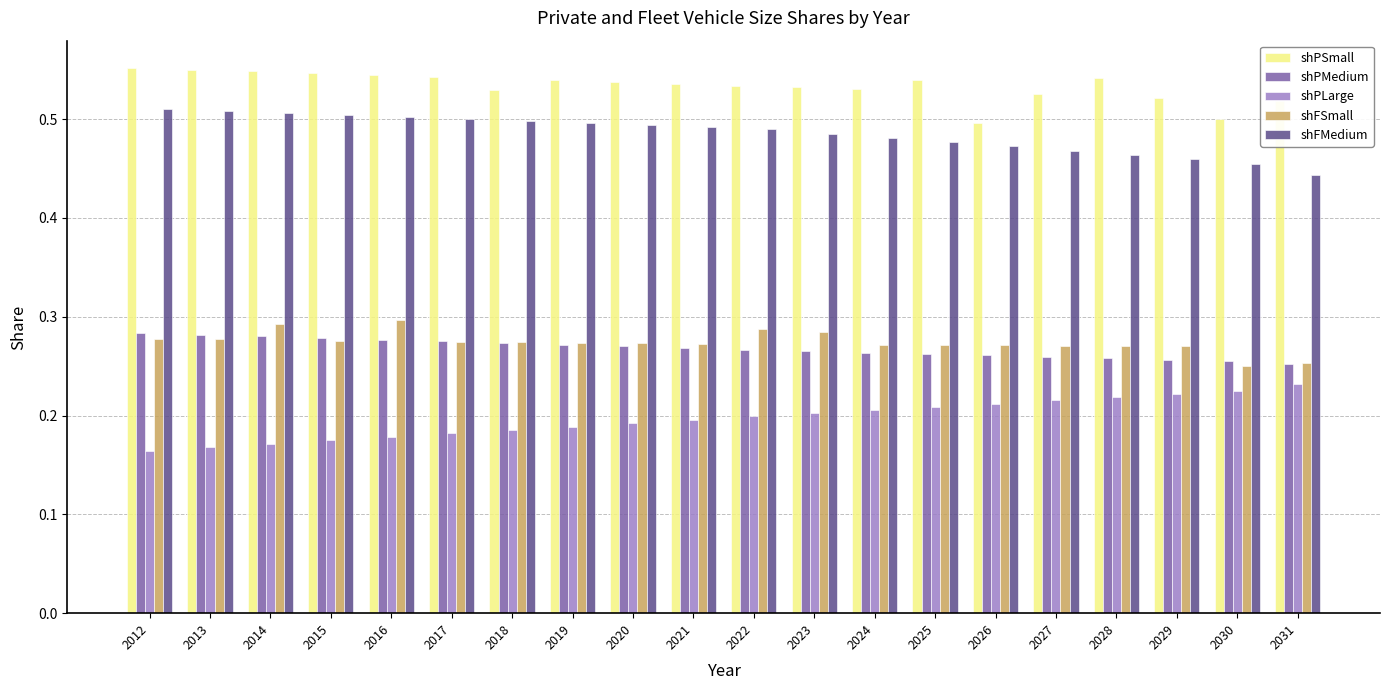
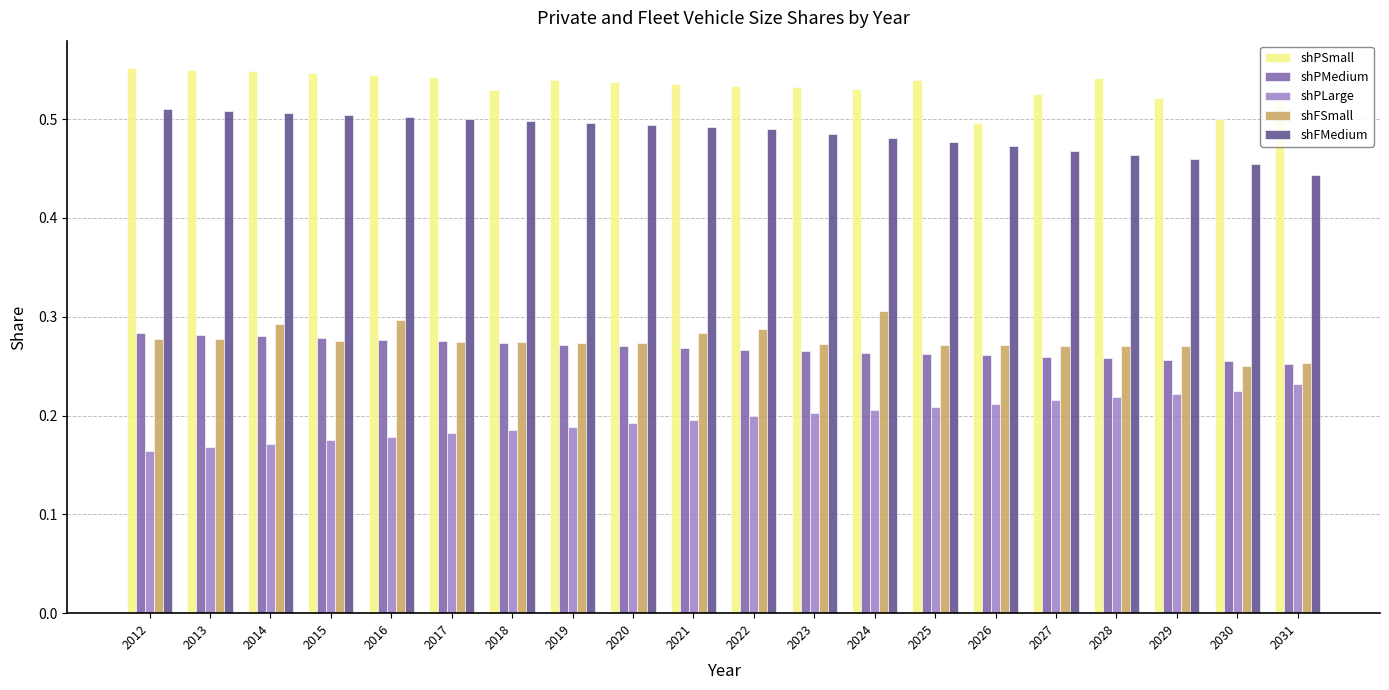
  {
    "shPSmall": {
      "2012": 0.55,
      "2013": 0.55,
      "2014": 0.55,
      "2015": 0.55,
      "2016": 0.54,
      "2017": 0.54,
      "2018": 0.53,
      "2019": 0.54,
      "2020": 0.54,
      "2021": 0.54,
      "2022": 0.53,
      "2023": 0.53,
      "2024": 0.53,
      "2025": 0.54,
      "2026": 0.50,
      "2027": 0.53,
      "2028": 0.54,
      "2029": 0.52,
      "2030": 0.50
    },
    "shFSmall": {
      "2012": 0.28,
      "2013": 0.28,
      "2014": 0.29,
      "2015": 0.28,
      "2016": 0.30,
      "2017": 0.27,
      "2018": 0.27,
      "2019": 0.27,
      "2020": 0.27,
-     "2021": 0.27,
+     "2021": 0.28,
      "2022": 0.29,
-     "2023": 0.29,
-     "2024": 0.27,
+     "2023": 0.27,
+     "2024": 0.31,
      "2025": 0.27,
      "2026": 0.27,
      "2027": 0.27,
      "2028": 0.27,
      "2029": 0.27,
      "2030": 0.25,
      "2031": 0.25
    }
  }
